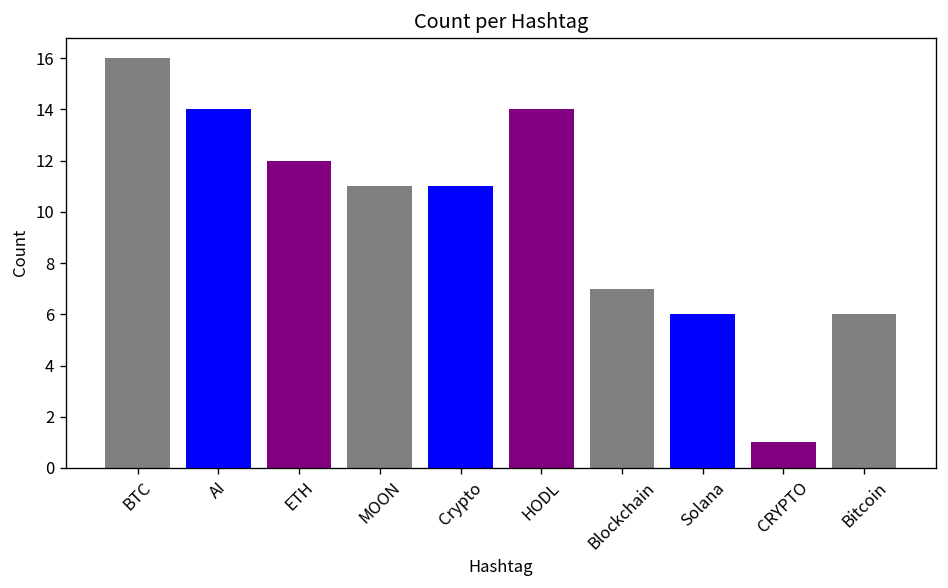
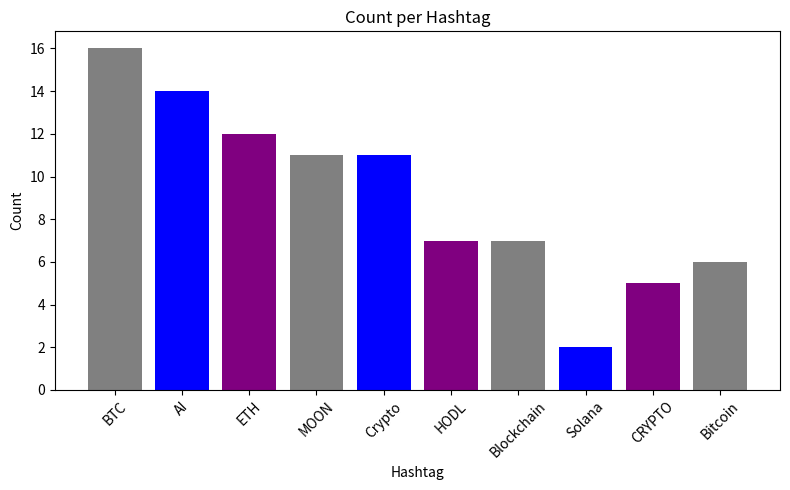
  {
    "BTC": 16,
    "AI": 14,
    "ETH": 12,
    "MOON": 11,
    "Crypto": 11,
-   "HODL": 14,
+   "HODL": 7,
    "Blockchain": 7,
-   "Solana": 6,
-   "CRYPTO": 1,
+   "Solana": 2,
+   "CRYPTO": 5,
    "Bitcoin": 6
  }
